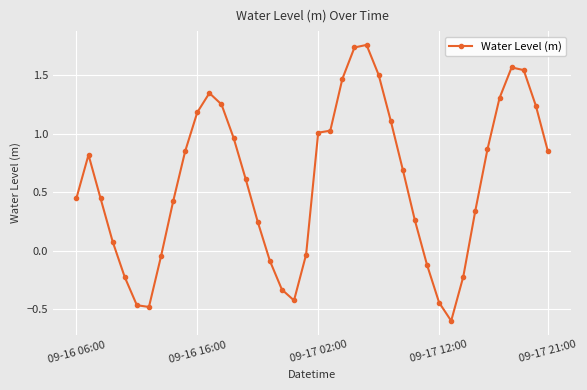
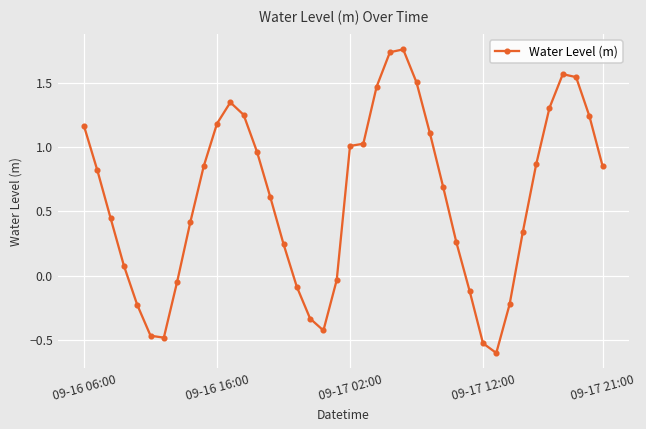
  {
-   "09-16 06:00": 0.45,
+   "09-16 06:00": 1.16,
    "09-16 16:00": 1.18,
    "09-17 02:00": 1.01,
-   "09-17 12:00": -0.44,
+   "09-17 12:00": -0.53,
    "09-17 21:00": 0.85
  }
